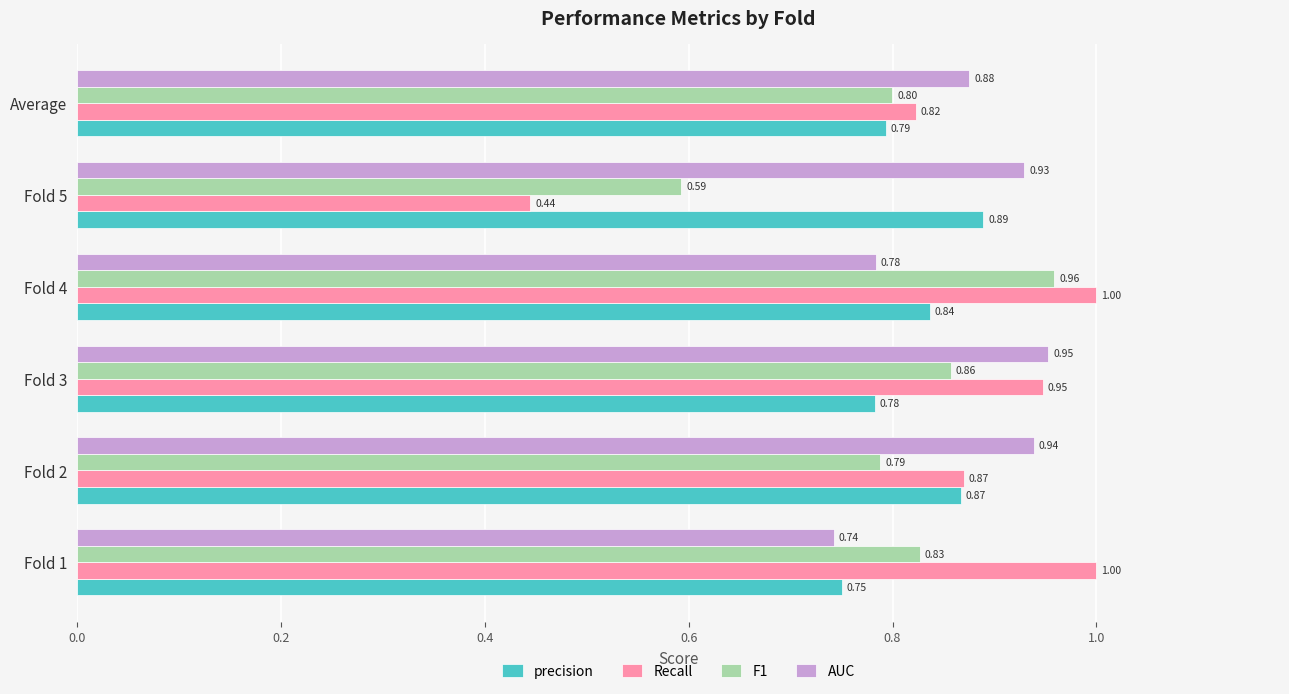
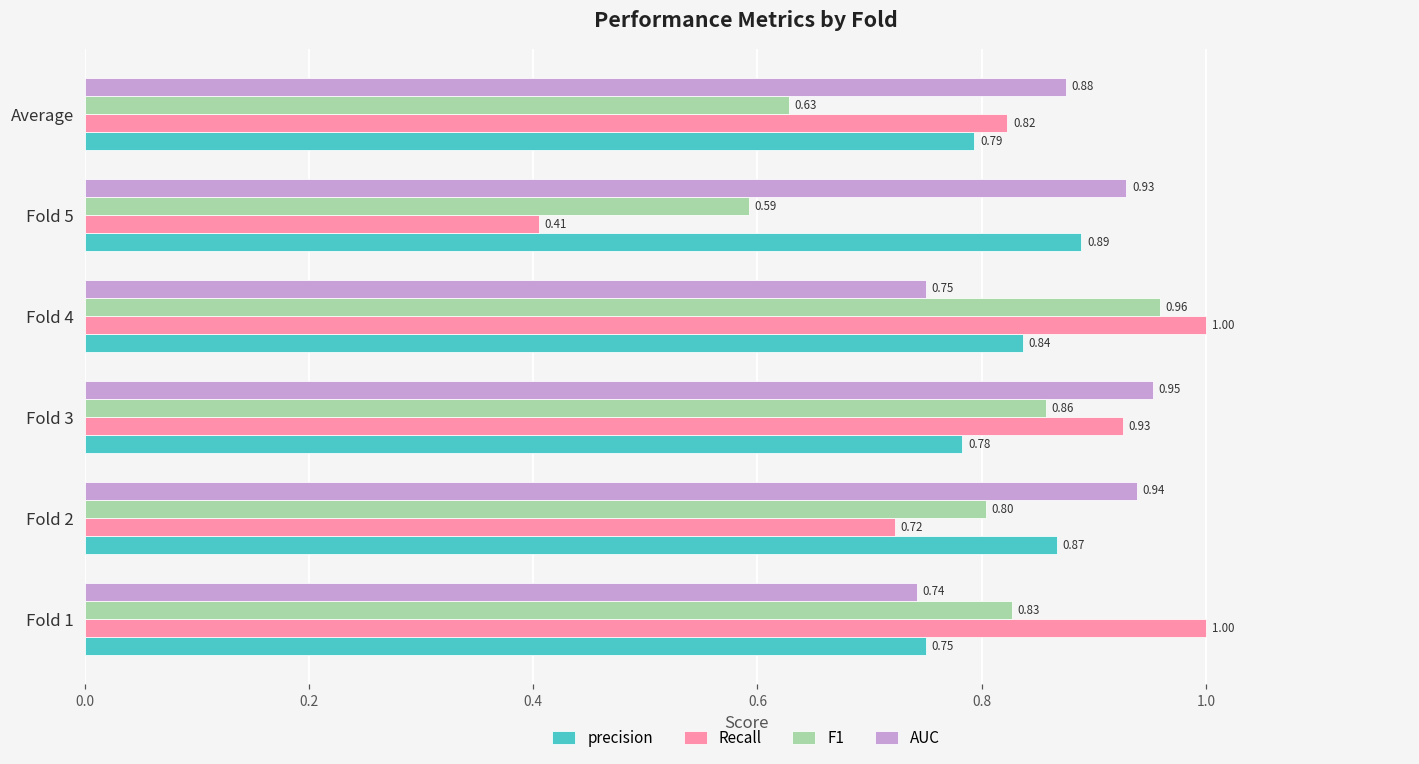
  {
    "precision": {
      "Average": 0.79,
      "Fold 5": 0.89,
      "Fold 4": 0.84,
      "Fold 3": 0.78,
      "Fold 2": 0.87,
      "Fold 1": 0.75
    },
    "Recall": {
      "Average": 0.82,
-     "Fold 5": 0.44,
+     "Fold 5": 0.41,
      "Fold 4": 1.00,
-     "Fold 3": 0.95,
-     "Fold 2": 0.87,
+     "Fold 3": 0.93,
+     "Fold 2": 0.72,
      "Fold 1": 1.00
    },
    "F1": {
-     "Average": 0.80,
+     "Average": 0.63,
      "Fold 5": 0.59,
      "Fold 4": 0.96,
      "Fold 3": 0.86,
-     "Fold 2": 0.79,
+     "Fold 2": 0.80,
      "Fold 1": 0.83
    },
    "AUC": {
      "Average": 0.88,
      "Fold 5": 0.93,
-     "Fold 4": 0.78,
+     "Fold 4": 0.75,
      "Fold 3": 0.95,
      "Fold 2": 0.94,
      "Fold 1": 0.74
    }
  }
